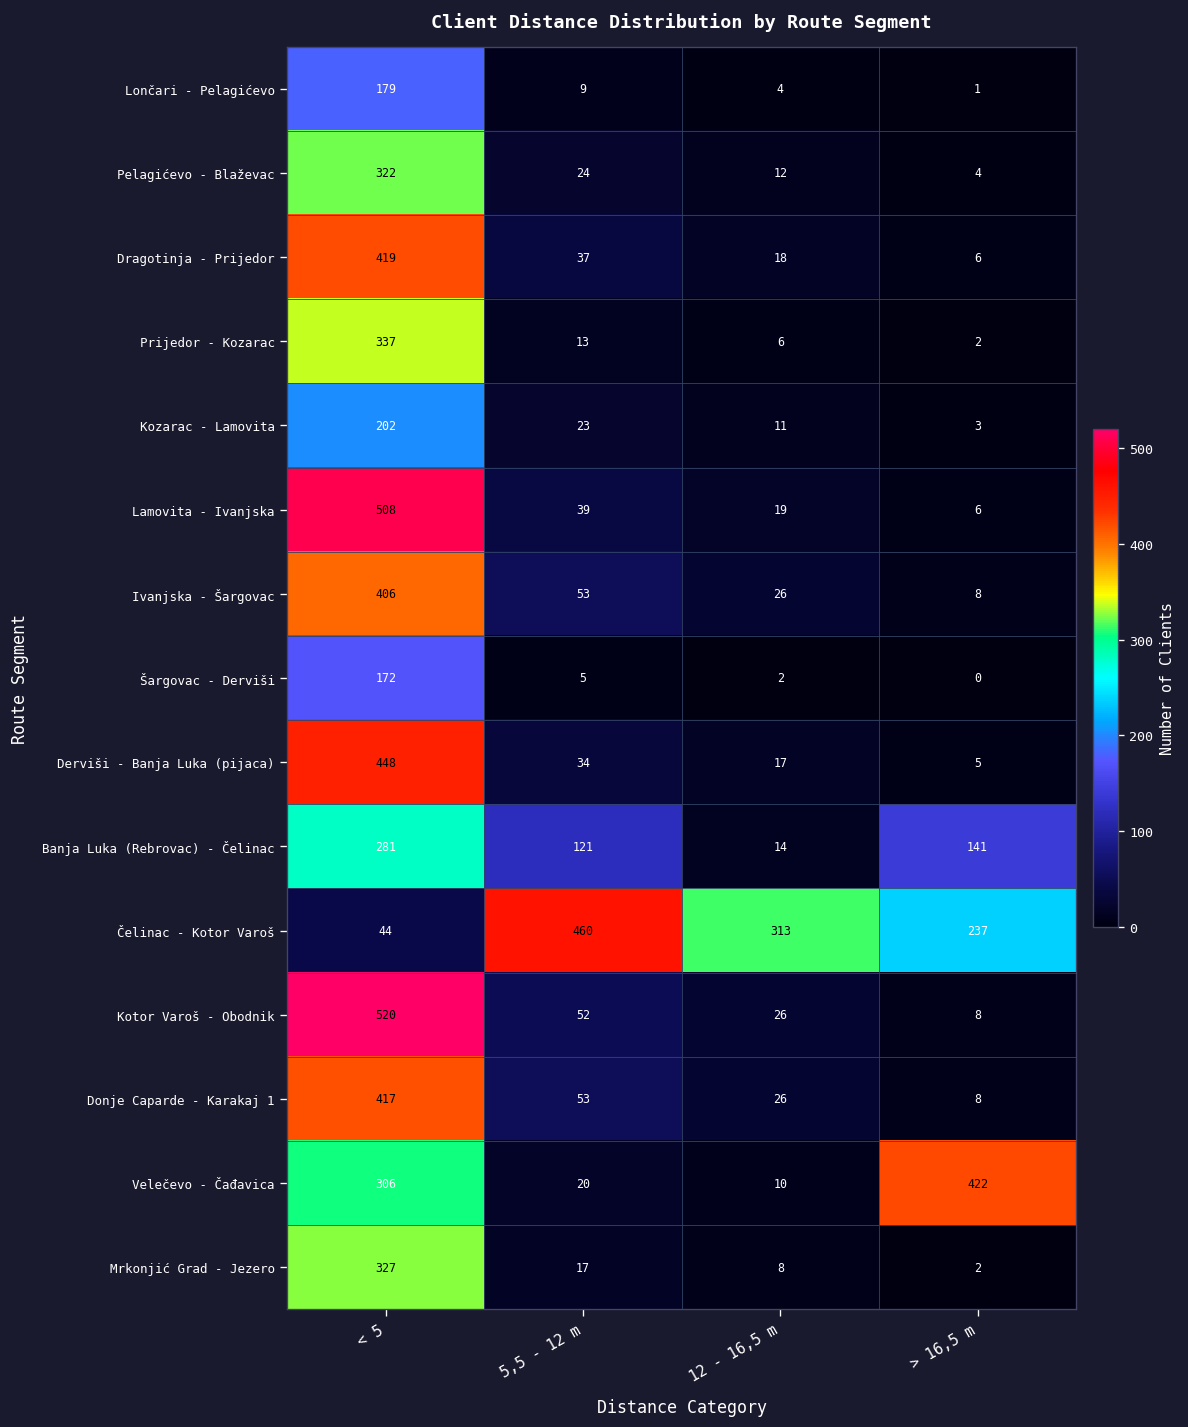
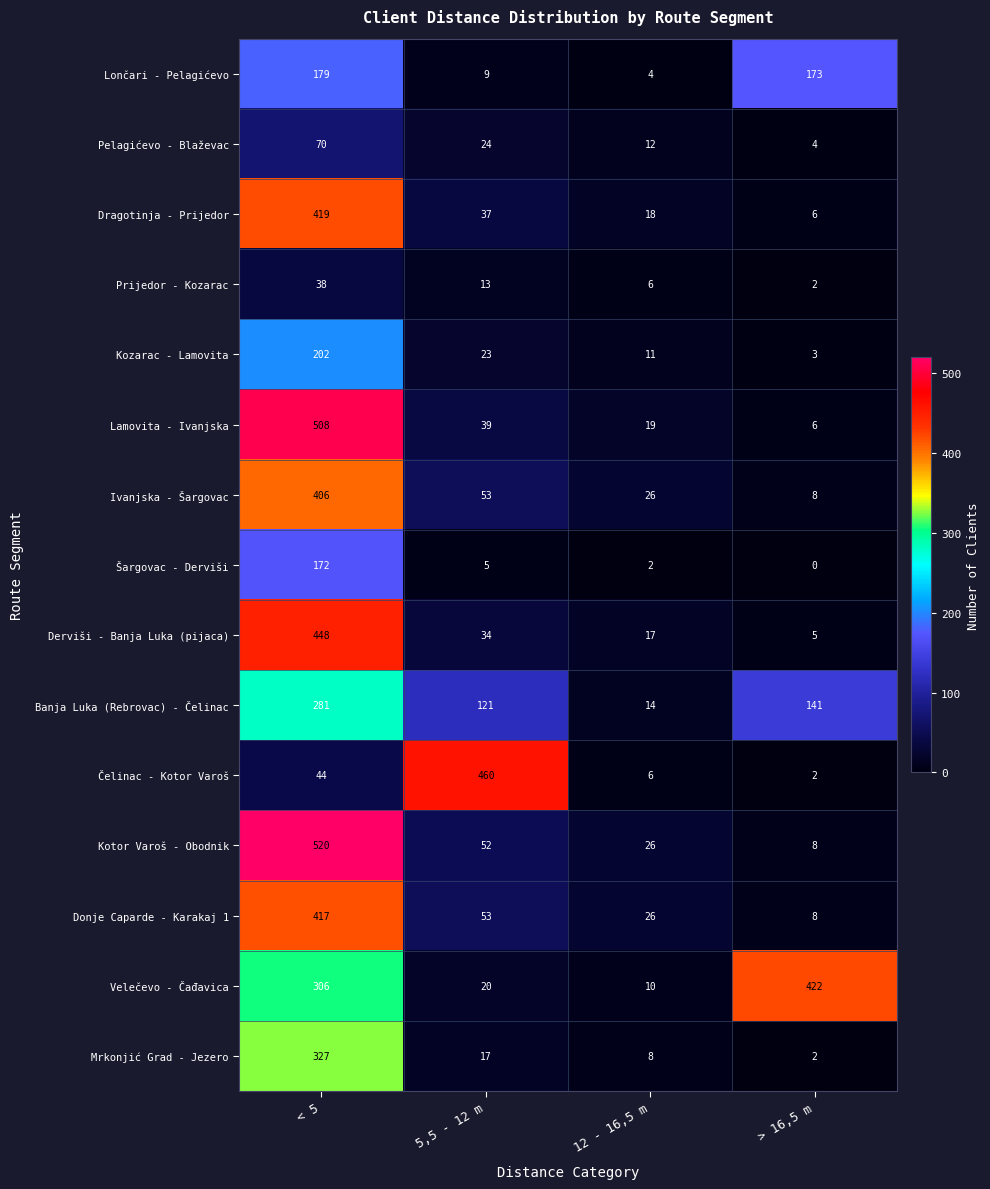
  {
    "Lončari - Pelagićevo": {
      "< 5": 179,
      "5,5 - 12 m": 9,
      "12 - 16,5 m": 4,
-     "> 16,5 m": 1
+     "> 16,5 m": 173
    },
    "Pelagićevo - Blaževac": {
-     "< 5": 322,
+     "< 5": 70,
      "5,5 - 12 m": 24,
      "12 - 16,5 m": 12,
      "> 16,5 m": 4
    },
    "Dragotinja - Prijedor": {
      "< 5": 419,
      "5,5 - 12 m": 37,
      "12 - 16,5 m": 18,
      "> 16,5 m": 6
    },
    "Prijedor - Kozarac": {
-     "< 5": 337,
+     "< 5": 38,
      "5,5 - 12 m": 13,
      "12 - 16,5 m": 6,
      "> 16,5 m": 2
    },
    "Kozarac - Lamovita": {
      "< 5": 202,
      "5,5 - 12 m": 23,
      "12 - 16,5 m": 11,
      "> 16,5 m": 3
    },
    "Lamovita - Ivanjska": {
      "< 5": 508,
      "5,5 - 12 m": 39,
      "12 - 16,5 m": 19,
      "> 16,5 m": 6
    },
    "Ivanjska - Šargovac": {
      "< 5": 406,
      "5,5 - 12 m": 53,
      "12 - 16,5 m": 26,
      "> 16,5 m": 8
    },
    "Šargovac - Derviši": {
      "< 5": 172,
      "5,5 - 12 m": 5,
      "12 - 16,5 m": 2,
      "> 16,5 m": 0
    },
    "Derviši - Banja Luka (pijaca)": {
      "< 5": 448,
      "5,5 - 12 m": 34,
      "12 - 16,5 m": 17,
      "> 16,5 m": 5
    },
    "Banja Luka (Rebrovac) - Čelinac": {
      "< 5": 281,
      "5,5 - 12 m": 121,
      "12 - 16,5 m": 14,
      "> 16,5 m": 141
    },
    "Čelinac - Kotor Varoš": {
      "< 5": 44,
      "5,5 - 12 m": 460,
-     "12 - 16,5 m": 313,
-     "> 16,5 m": 237
+     "12 - 16,5 m": 6,
+     "> 16,5 m": 2
    },
    "Kotor Varoš - Obodnik": {
      "< 5": 520,
      "5,5 - 12 m": 52,
      "12 - 16,5 m": 26,
      "> 16,5 m": 8
    },
    "Donje Caparde - Karakaj 1": {
      "< 5": 417,
      "5,5 - 12 m": 53,
      "12 - 16,5 m": 26,
      "> 16,5 m": 8
    },
    "Velečevo - Čađavica": {
      "< 5": 306,
      "5,5 - 12 m": 20,
      "12 - 16,5 m": 10,
      "> 16,5 m": 422
    },
    "Mrkonjić Grad - Jezero": {
      "< 5": 327,
      "5,5 - 12 m": 17,
      "12 - 16,5 m": 8,
      "> 16,5 m": 2
    }
  }
